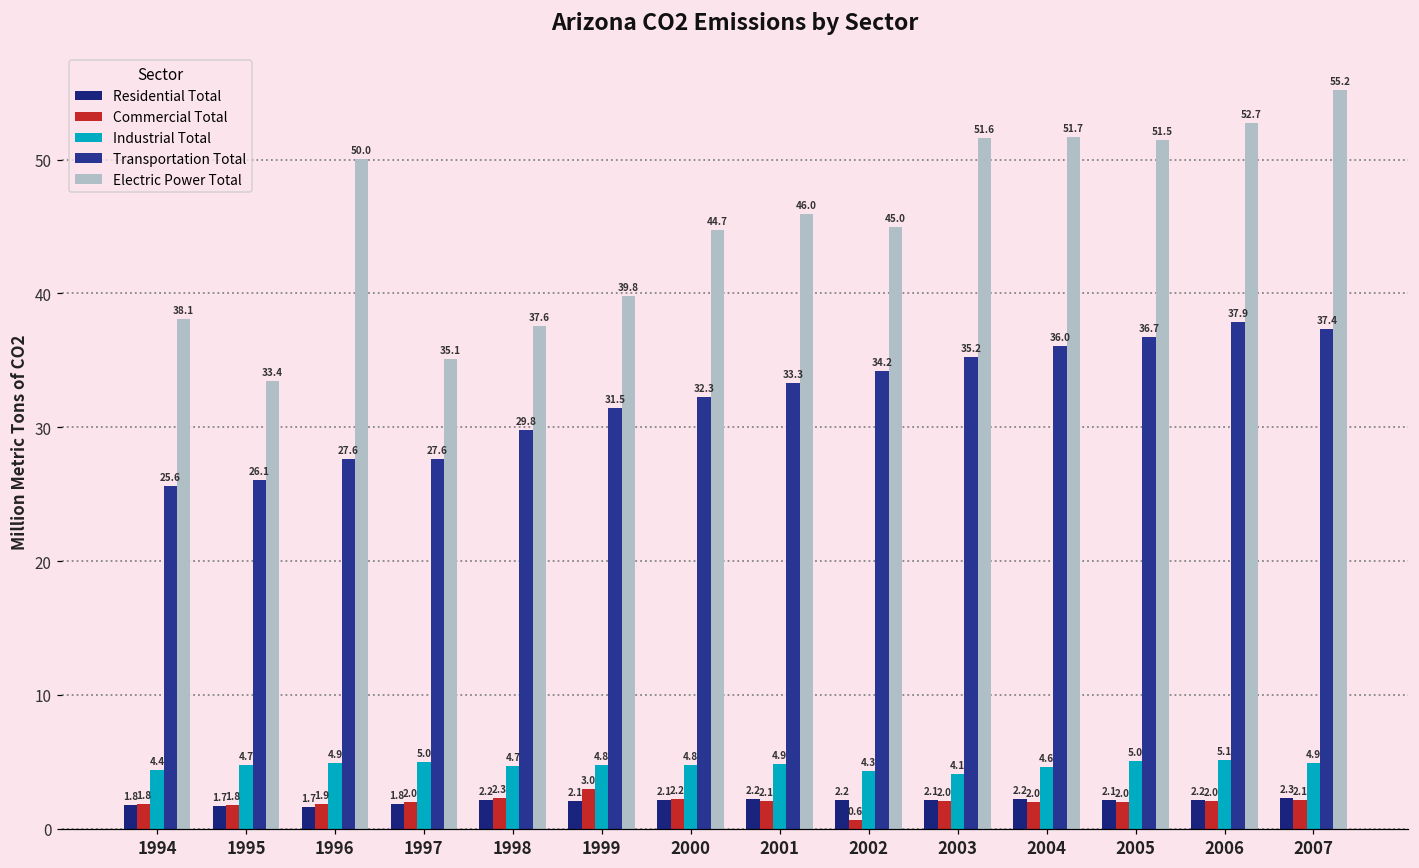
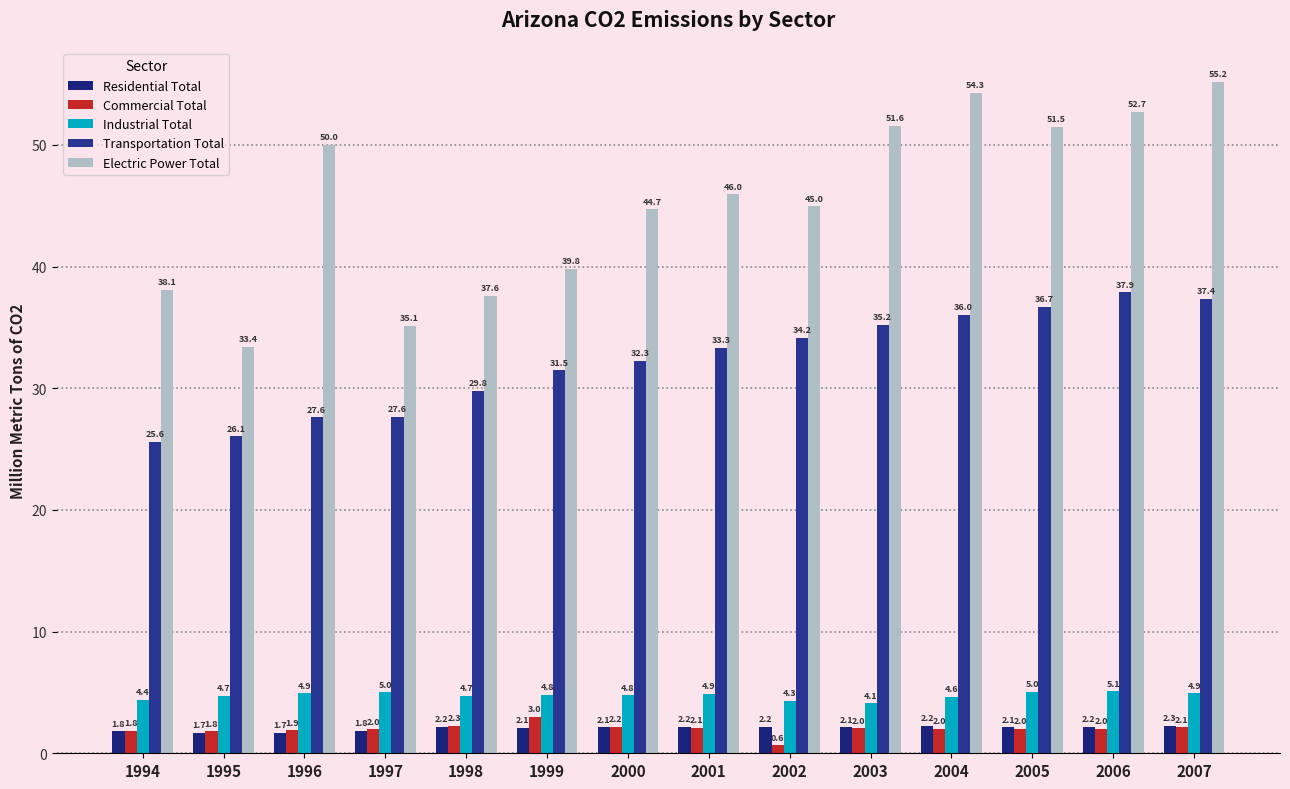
  {
    "Commercial Total": {
      "1994": 1.8,
      "1995": 1.8,
      "1996": 1.9,
      "1997": 2.0,
      "1998": 2.3,
      "1999": 3.0,
      "2000": 2.2,
      "2001": 2.1,
      "2002": 0.6,
      "2003": 2.0,
      "2004": 2.0,
      "2005": 2.0,
      "2006": 2.0,
      "2007": 2.1
    },
    "Industrial Total": {
      "1994": 4.4,
      "1995": 4.7,
      "1996": 4.9,
      "1997": 5.0,
      "1998": 4.7,
      "1999": 4.8,
      "2000": 4.8,
      "2001": 4.9,
      "2002": 4.3,
      "2003": 4.1,
      "2004": 4.6,
      "2005": 5.0,
      "2006": 5.1,
      "2007": 4.9
    },
    "Electric Power Total": {
      "1994": 38.1,
      "1995": 33.4,
      "1996": 50.0,
      "1997": 35.1,
      "1998": 37.6,
      "1999": 39.8,
      "2000": 44.7,
      "2001": 46.0,
      "2002": 45.0,
      "2003": 51.6,
-     "2004": 51.7,
+     "2004": 54.3,
      "2005": 51.5,
      "2006": 52.7,
      "2007": 55.2
    }
  }
